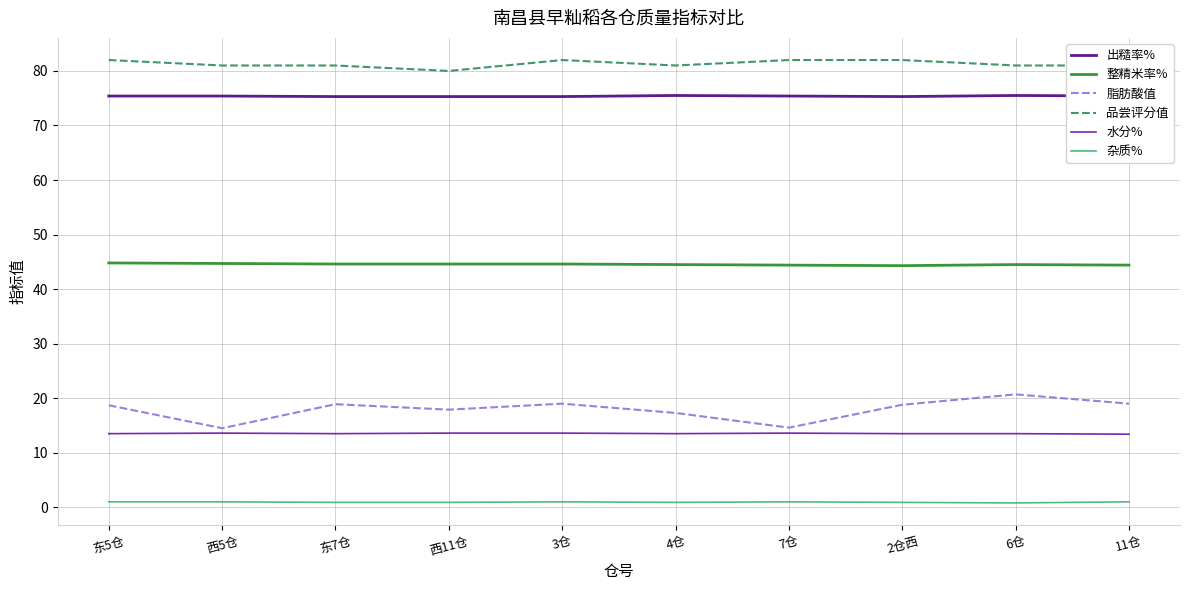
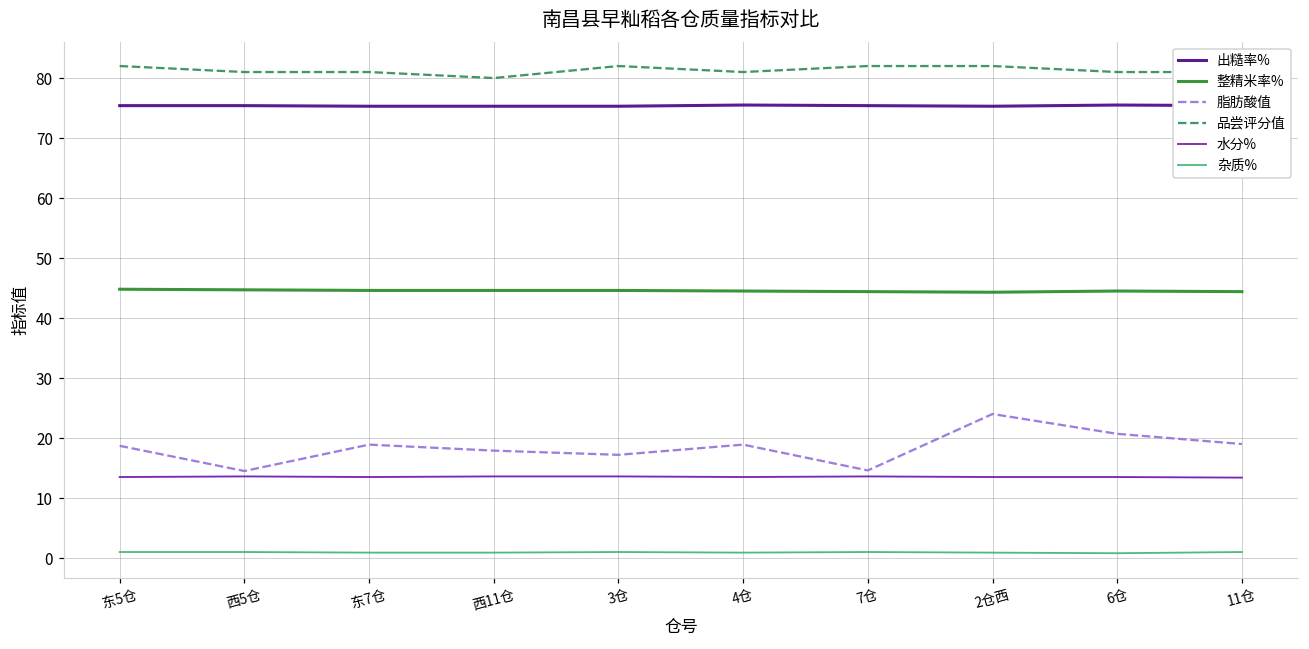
  {
    "脂肪酸值": {
      "东5仓": 19,
      "西5仓": 15,
      "东7仓": 19,
      "西11仓": 18,
-     "3仓": 19,
-     "4仓": 17,
+     "3仓": 17,
+     "4仓": 19,
      "7仓": 15,
-     "2仓西": 19,
+     "2仓西": 24,
      "6仓": 21,
      "11仓": 19
    }
  }
